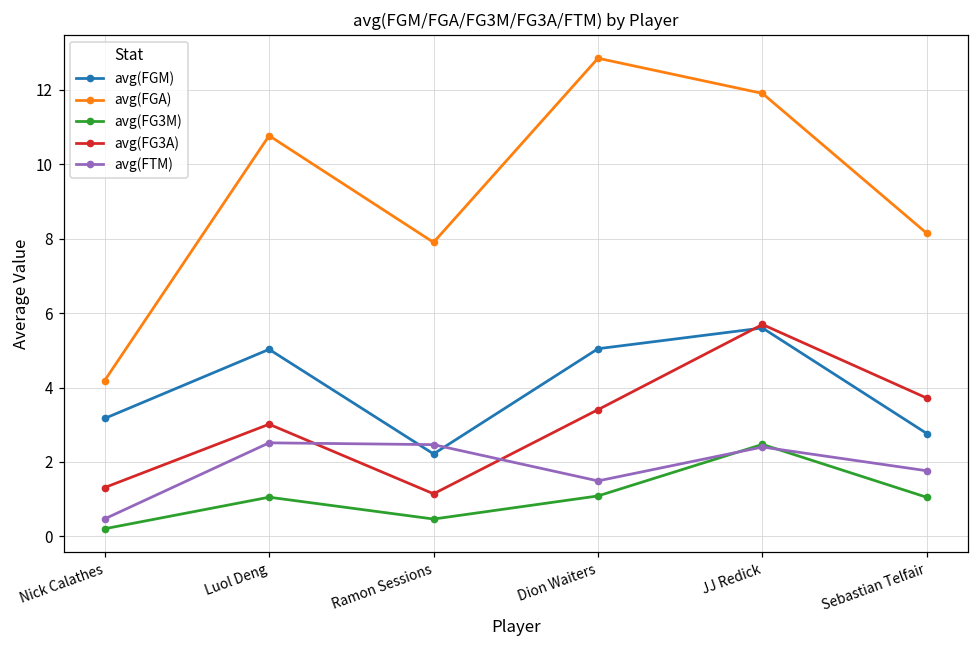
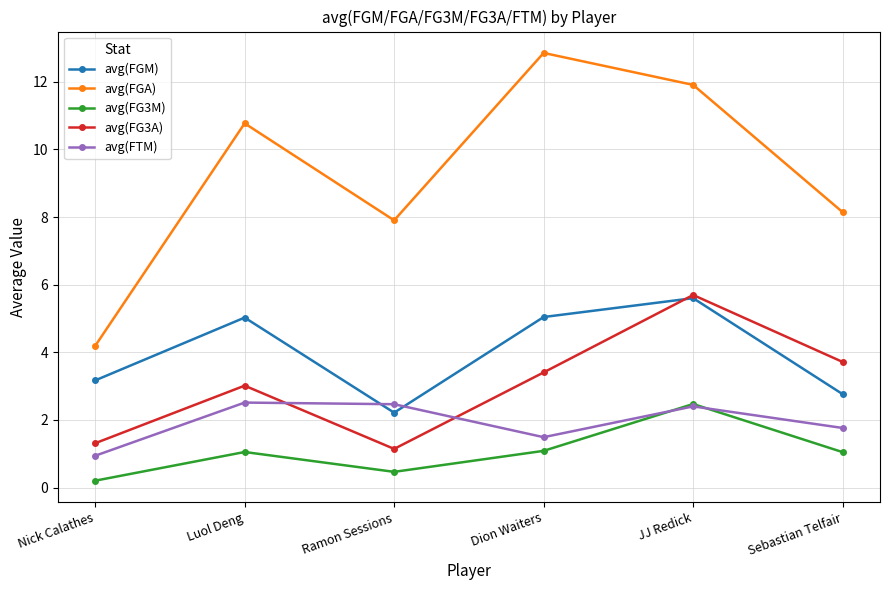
  {
    "avg(FGM)": {
      "Nick Calathes": 3.2,
      "Luol Deng": 5.0,
      "Ramon Sessions": 2.2,
      "Dion Waiters": 5.0,
      "JJ Redick": 5.6,
      "Sebastian Telfair": 2.8
    },
    "avg(FGA)": {
      "Nick Calathes": 4.2,
      "Luol Deng": 10.8,
      "Ramon Sessions": 7.9,
      "Dion Waiters": 12.9,
      "JJ Redick": 11.9,
      "Sebastian Telfair": 8.1
    },
    "avg(FG3M)": {
      "Nick Calathes": 0.2,
      "Luol Deng": 1.1,
      "Ramon Sessions": 0.5,
      "Dion Waiters": 1.1,
      "Sebastian Telfair": 1.0
    },
    "avg(FG3A)": {
      "Nick Calathes": 1.3,
      "Luol Deng": 3.0,
      "Ramon Sessions": 1.1,
      "Dion Waiters": 3.4,
      "JJ Redick": 5.7,
      "Sebastian Telfair": 3.7
    },
    "avg(FTM)": {
-     "Nick Calathes": 0.5,
+     "Nick Calathes": 0.9,
      "Luol Deng": 2.5,
      "Ramon Sessions": 2.5,
      "Dion Waiters": 1.5,
      "Sebastian Telfair": 1.8
    }
  }
